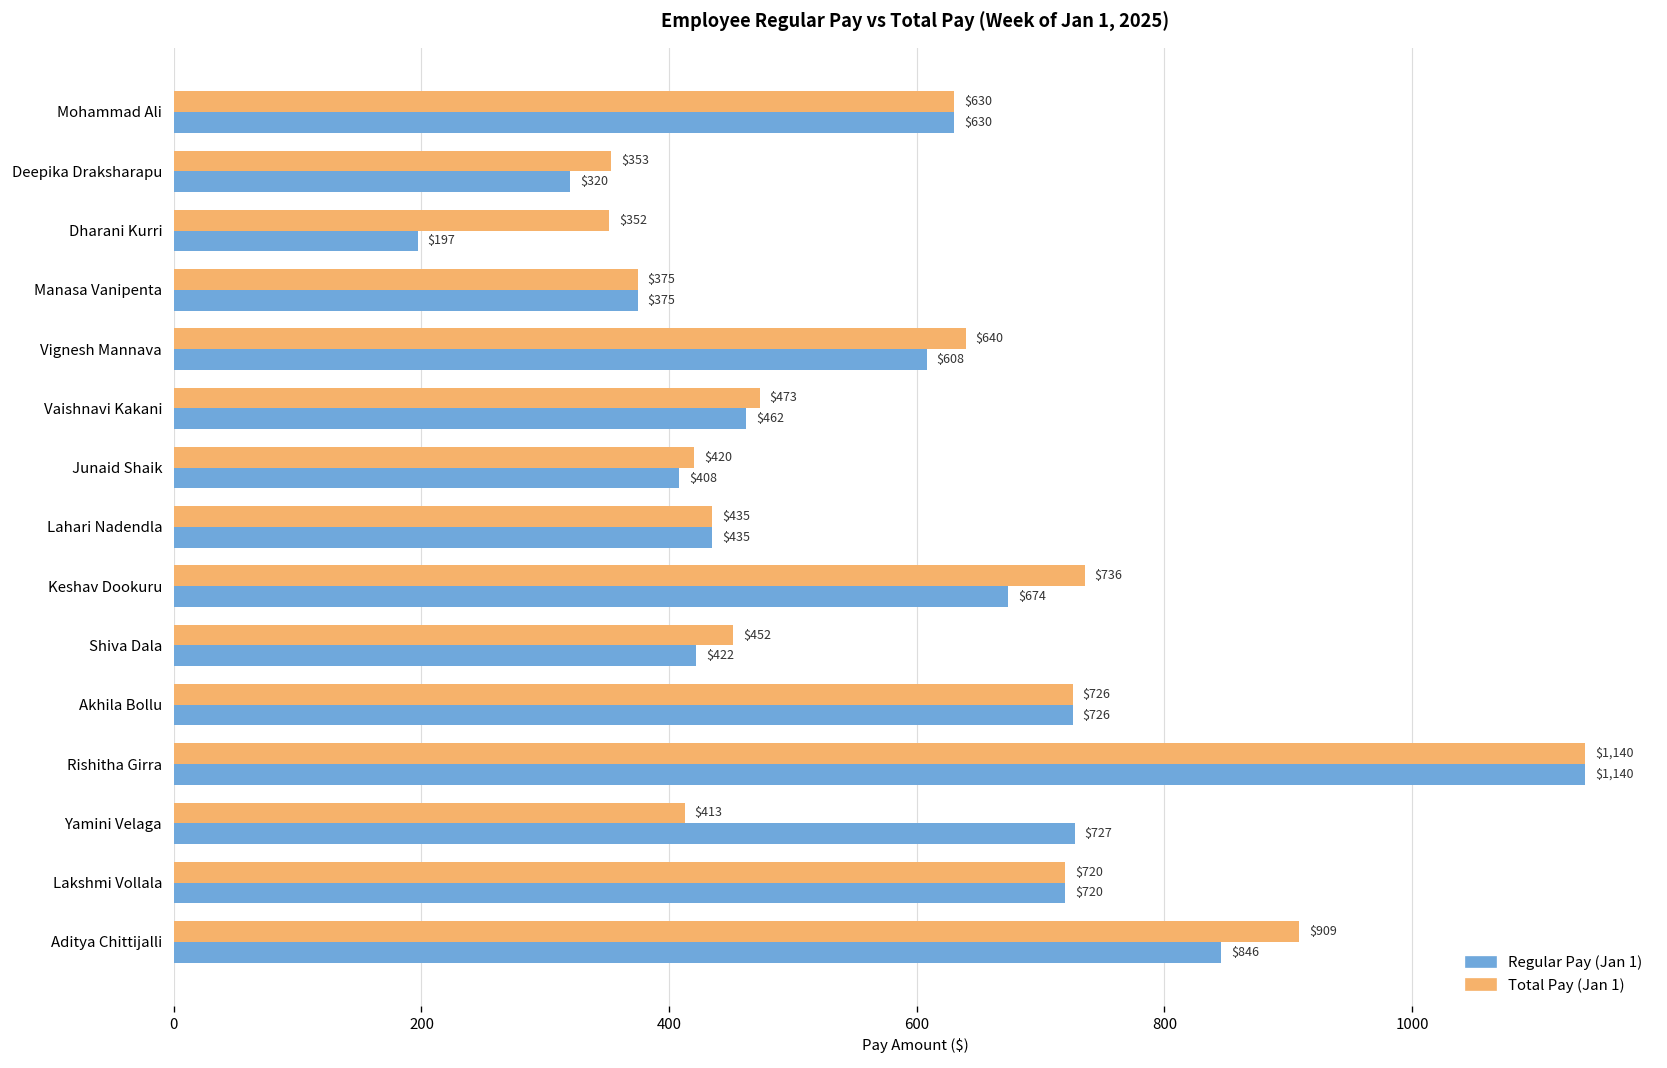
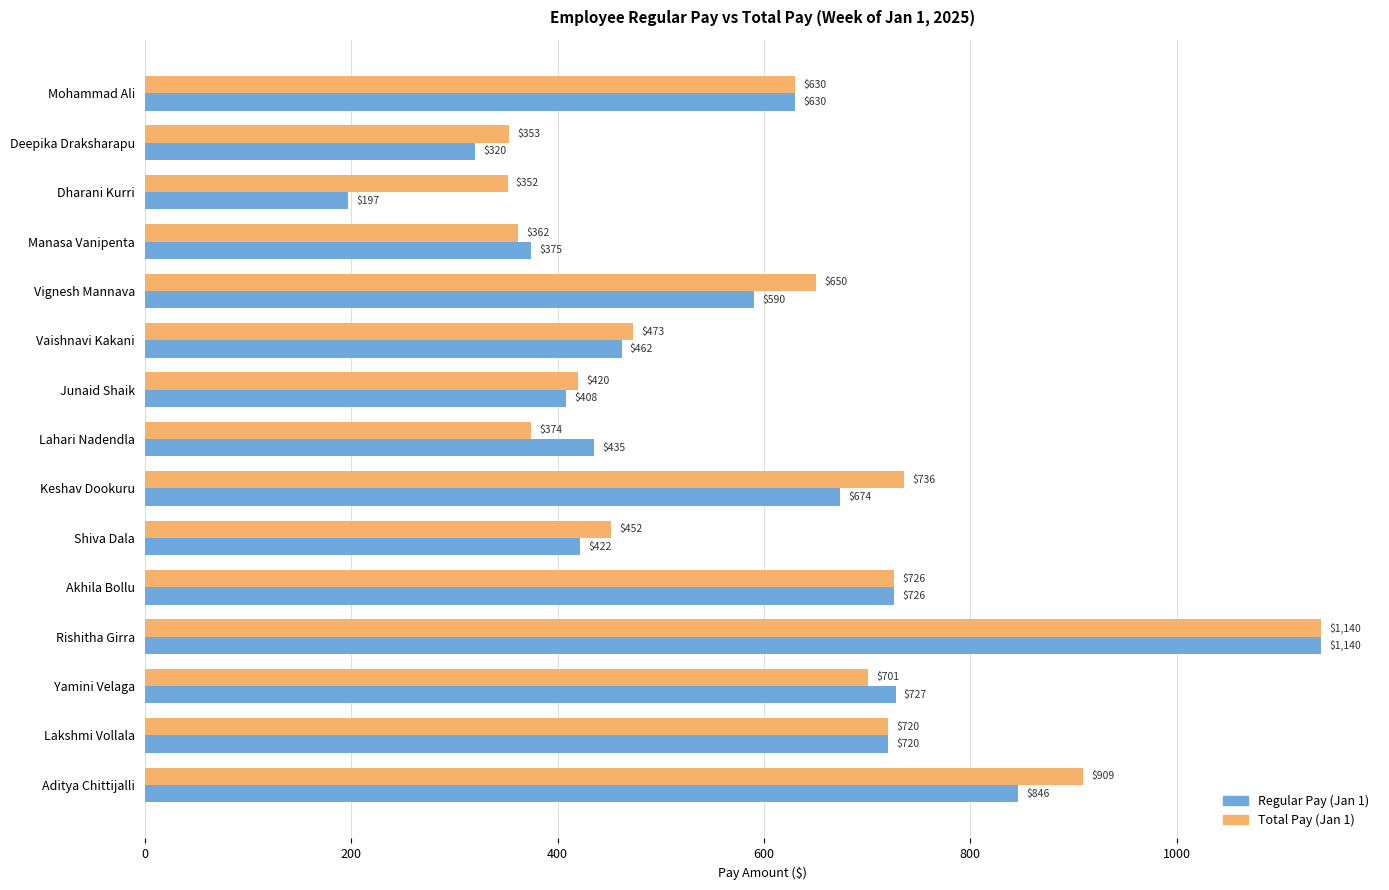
  {
    "Regular Pay (Jan 1)": {
      "Mohammad Ali": "$630",
      "Deepika Draksharapu": "$320",
      "Dharani Kurri": "$197",
      "Manasa Vanipenta": "$375",
-     "Vignesh Mannava": "$608",
+     "Vignesh Mannava": "$590",
      "Vaishnavi Kakani": "$462",
      "Junaid Shaik": "$408",
      "Lahari Nadendla": "$435",
      "Keshav Dookuru": "$674",
      "Shiva Dala": "$422",
      "Akhila Bollu": "$726",
      "Rishitha Girra": "$1,140",
      "Yamini Velaga": "$727",
      "Lakshmi Vollala": "$720",
      "Aditya Chittijalli": "$846"
    },
    "Total Pay (Jan 1)": {
      "Mohammad Ali": "$630",
      "Deepika Draksharapu": "$353",
      "Dharani Kurri": "$352",
-     "Manasa Vanipenta": "$375",
-     "Vignesh Mannava": "$640",
+     "Manasa Vanipenta": "$362",
+     "Vignesh Mannava": "$650",
      "Vaishnavi Kakani": "$473",
      "Junaid Shaik": "$420",
-     "Lahari Nadendla": "$435",
+     "Lahari Nadendla": "$374",
      "Keshav Dookuru": "$736",
      "Shiva Dala": "$452",
      "Akhila Bollu": "$726",
      "Rishitha Girra": "$1,140",
-     "Yamini Velaga": "$413",
+     "Yamini Velaga": "$701",
      "Lakshmi Vollala": "$720",
      "Aditya Chittijalli": "$909"
    }
  }
